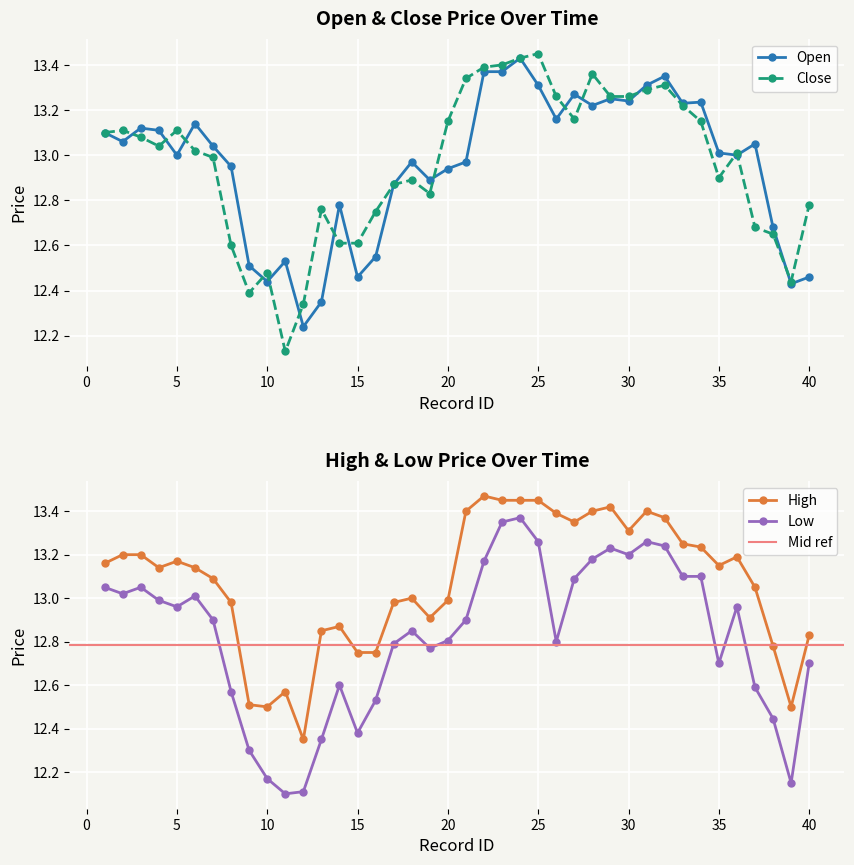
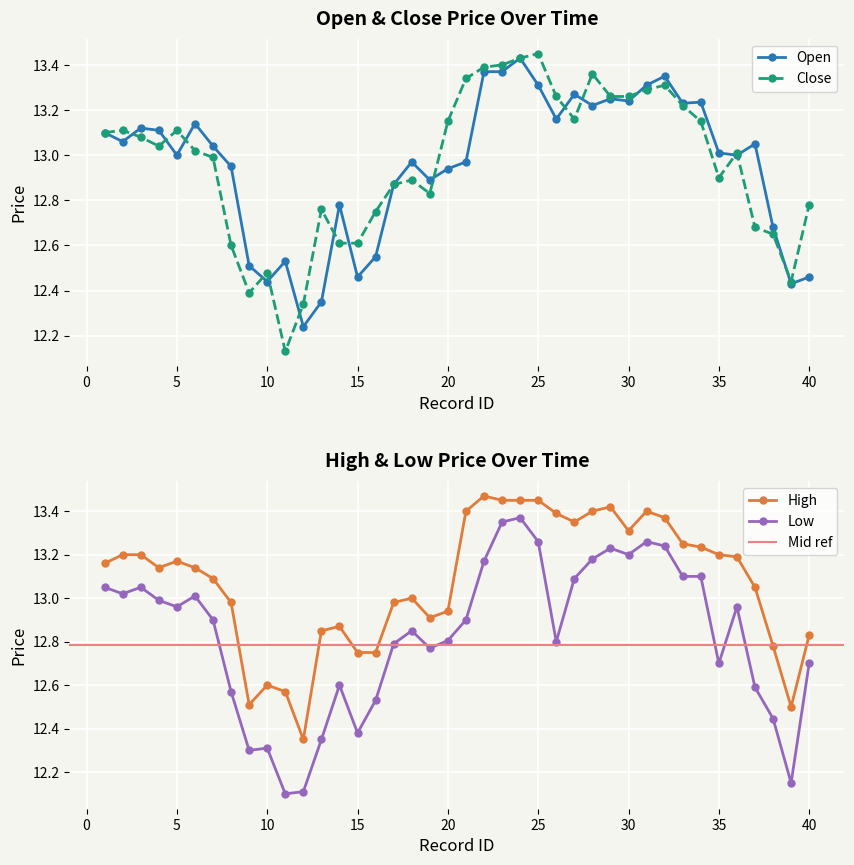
  {
    "Open & Close Price Over Time": {
      "Open": {
        "5": 13.00,
        "10": 12.44,
        "15": 12.46,
        "20": 12.94,
        "25": 13.31,
        "30": 13.24,
        "35": 13.01,
        "40": 12.46
      },
      "Close": {
        "5": 13.11,
        "10": 12.48,
        "15": 12.61,
        "20": 13.15,
        "25": 13.45,
        "30": 13.26,
        "35": 12.90,
        "40": 12.78
      }
    },
    "High & Low Price Over Time": {
      "High": {
        "5": 13.17,
-       "10": 12.5,
+       "10": 12.6,
        "15": 12.75,
-       "20": 12.99,
+       "20": 12.94,
        "25": 13.45,
        "30": 13.31,
-       "35": 13.15,
+       "35": 13.20,
        "40": 12.83
      },
      "Low": {
        "5": 12.96,
-       "10": 12.17,
+       "10": 12.31,
        "15": 12.38,
        "20": 12.81,
        "25": 13.26,
        "30": 13.20,
        "35": 12.70,
        "40": 12.70
      }
    }
  }
